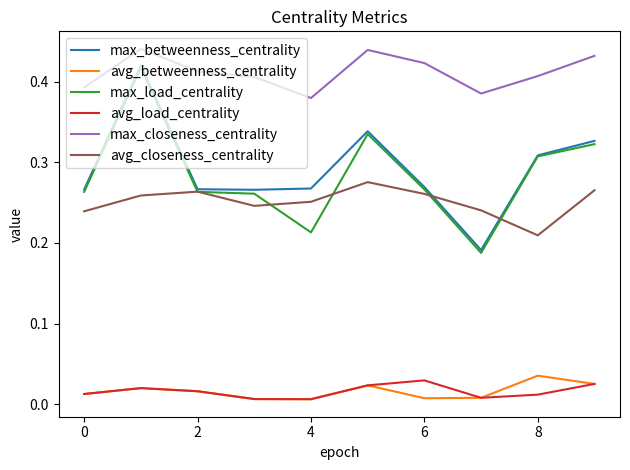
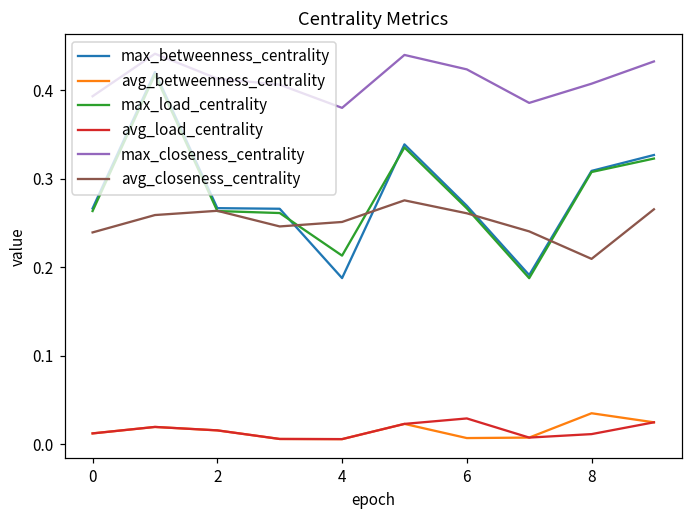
  {
    "max_betweenness_centrality": {
-     "4": 0.27
+     "4": 0.19
    },
    "avg_betweenness_centrality": {
      "6": 0.01,
      "8": 0.04
    },
    "max_load_centrality": {
      "4": 0.21
    },
    "avg_load_centrality": {
      "6": 0.03,
      "8": 0.01
    },
    "max_closeness_centrality": {
      "4": 0.38,
      "6": 0.42,
      "8": 0.41
    },
    "avg_closeness_centrality": {
      "0": 0.24,
      "4": 0.25,
      "6": 0.26,
      "8": 0.21
    }
  }
